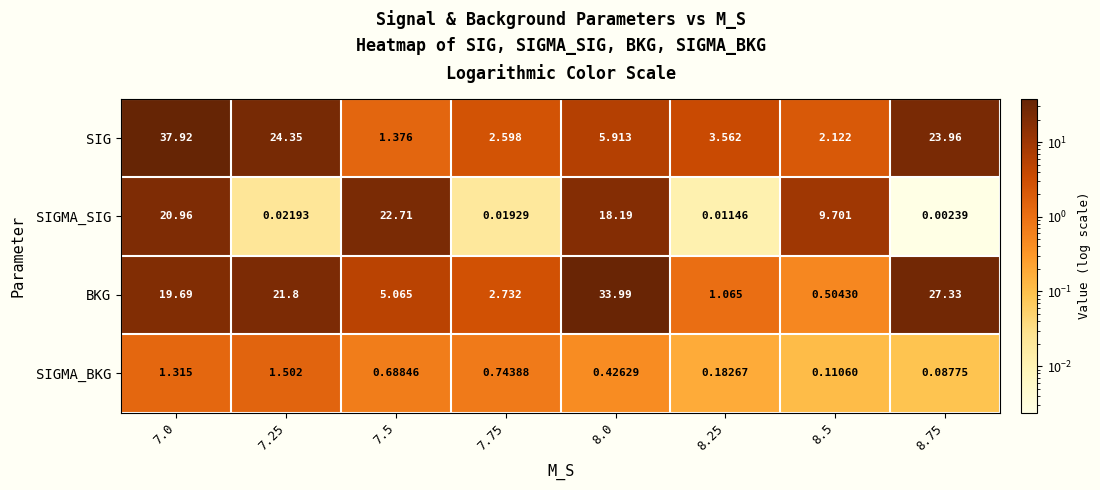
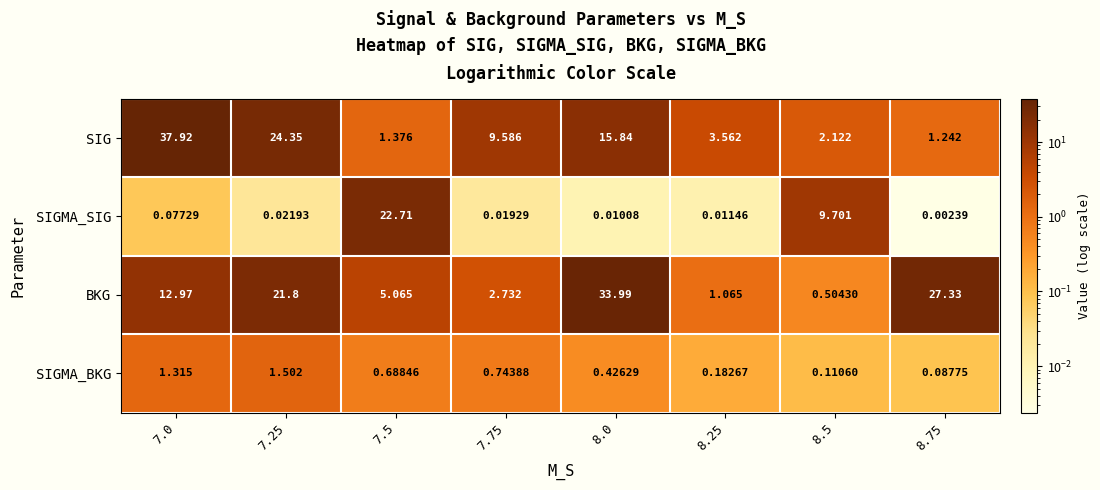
  {
    "SIG": {
      "7.0": 37.92,
      "7.25": 24.35,
      "7.5": 1.376,
-     "7.75": 2.598,
-     "8.0": 5.913,
+     "7.75": 9.586,
+     "8.0": 15.84,
      "8.25": 3.562,
      "8.5": 2.122,
-     "8.75": 23.96
+     "8.75": 1.242
    },
    "SIGMA_SIG": {
-     "7.0": 20.96,
+     "7.0": 0.07729,
      "7.25": 0.02193,
      "7.5": 22.71,
      "7.75": 0.01929,
-     "8.0": 18.19,
+     "8.0": 0.01008,
      "8.25": 0.01146,
      "8.5": 9.701,
      "8.75": 0.00239
    },
    "BKG": {
-     "7.0": 19.69,
+     "7.0": 12.97,
      "7.25": 21.8,
      "7.5": 5.065,
      "7.75": 2.732,
      "8.0": 33.99,
      "8.25": 1.065,
      "8.5": 0.50430,
      "8.75": 27.33
    },
    "SIGMA_BKG": {
      "7.0": 1.315,
      "7.25": 1.502,
      "7.5": 0.68846,
      "7.75": 0.74388,
      "8.0": 0.42629,
      "8.25": 0.18267,
      "8.5": 0.11060,
      "8.75": 0.08775
    }
  }
